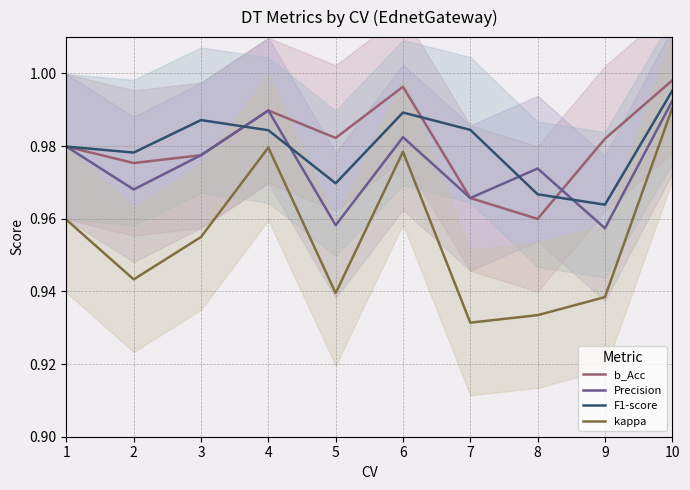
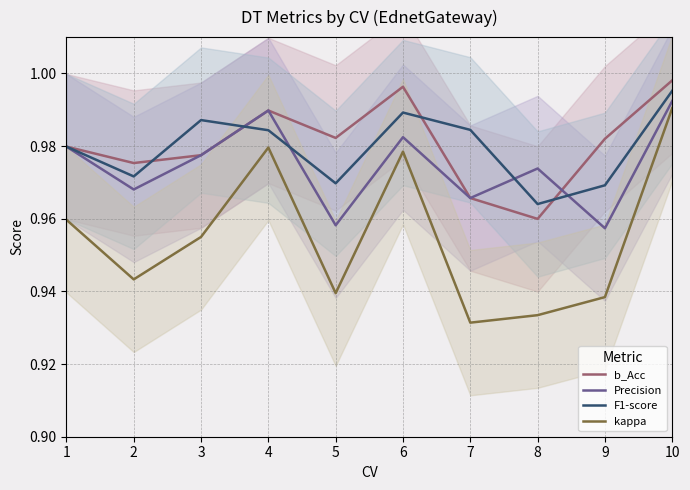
  {
    "F1-score": {
-     "2": 0.978,
+     "2": 0.972,
      "3": 0.987,
      "4": 0.984,
      "5": 0.970,
      "6": 0.989,
      "7": 0.984,
-     "8": 0.967,
-     "9": 0.964,
+     "8": 0.964,
+     "9": 0.969,
      "10": 0.995
    }
  }
